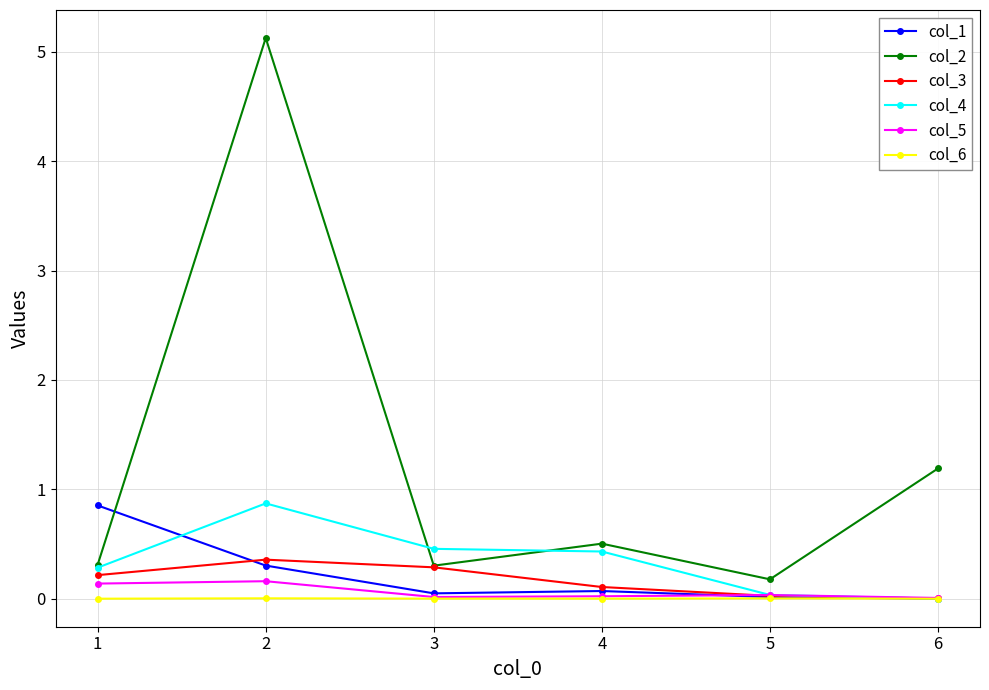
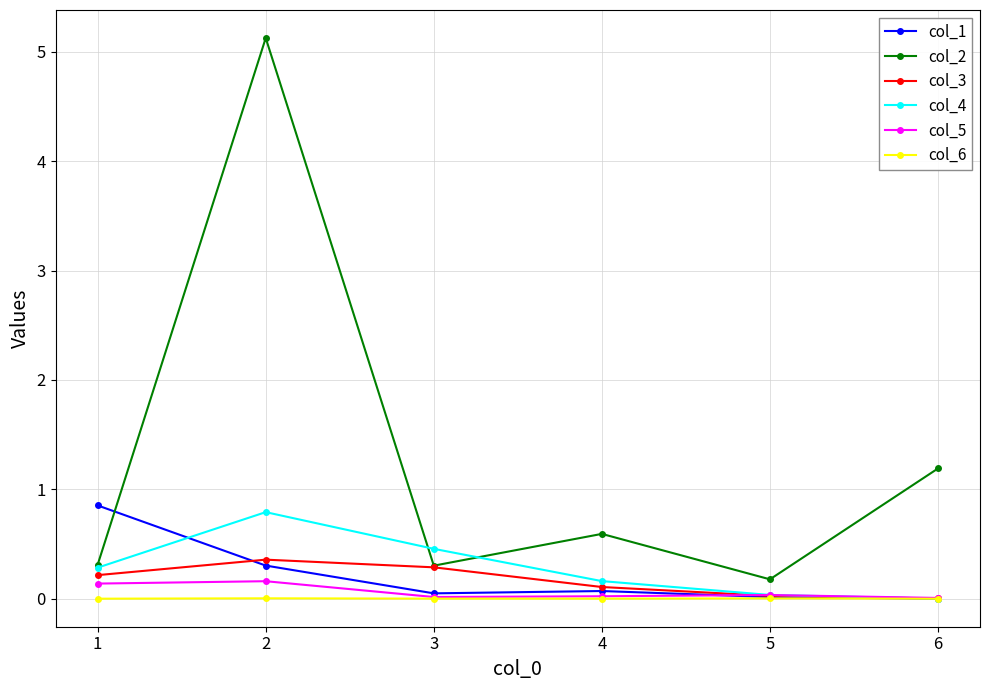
  {
    "col_1": {
      "1": 0.85,
      "2": 0.30,
      "3": 0.05,
      "4": 0.07
    },
    "col_2": {
      "1": 0.31,
      "2": 5.13,
-     "4": 0.50,
+     "4": 0.59,
      "5": 0.18,
      "6": 1.19
    },
    "col_3": {
      "1": 0.22,
      "2": 0.36,
      "4": 0.11
    },
    "col_4": {
      "1": 0.28,
-     "2": 0.87,
+     "2": 0.79,
      "3": 0.46,
-     "4": 0.43
+     "4": 0.16
    },
    "col_5": {
      "1": 0.14,
      "2": 0.16
    },
    "col_6": {
      "1": 0.00,
      "2": 0.00
    }
  }
